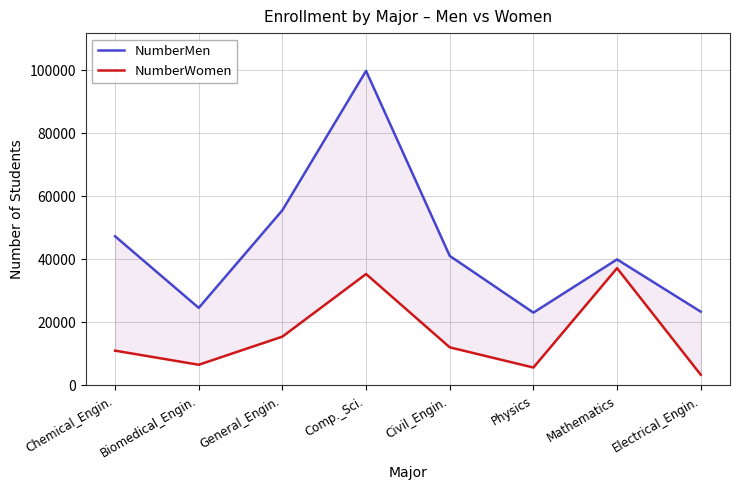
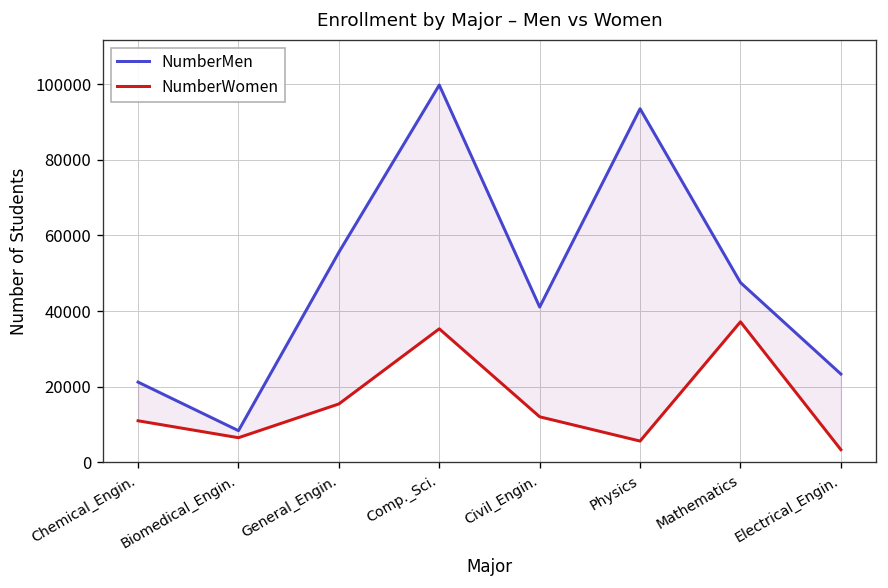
  {
    "NumberMen": {
-     "Chemical_Engin.": 47000,
-     "Biomedical_Engin.": 25000,
+     "Chemical_Engin.": 21000,
+     "Biomedical_Engin.": 8000,
      "General_Engin.": 56000,
      "Comp._Sci.": 100000,
      "Civil_Engin.": 41000,
-     "Physics": 23000,
-     "Mathematics": 40000,
+     "Physics": 93000,
+     "Mathematics": 48000,
      "Electrical_Engin.": 23000
    },
    "NumberWomen": {
      "Chemical_Engin.": 11000,
      "Biomedical_Engin.": 7000,
      "General_Engin.": 15000,
      "Comp._Sci.": 35000,
      "Civil_Engin.": 12000,
      "Physics": 6000,
      "Mathematics": 37000,
      "Electrical_Engin.": 3000
    }
  }
